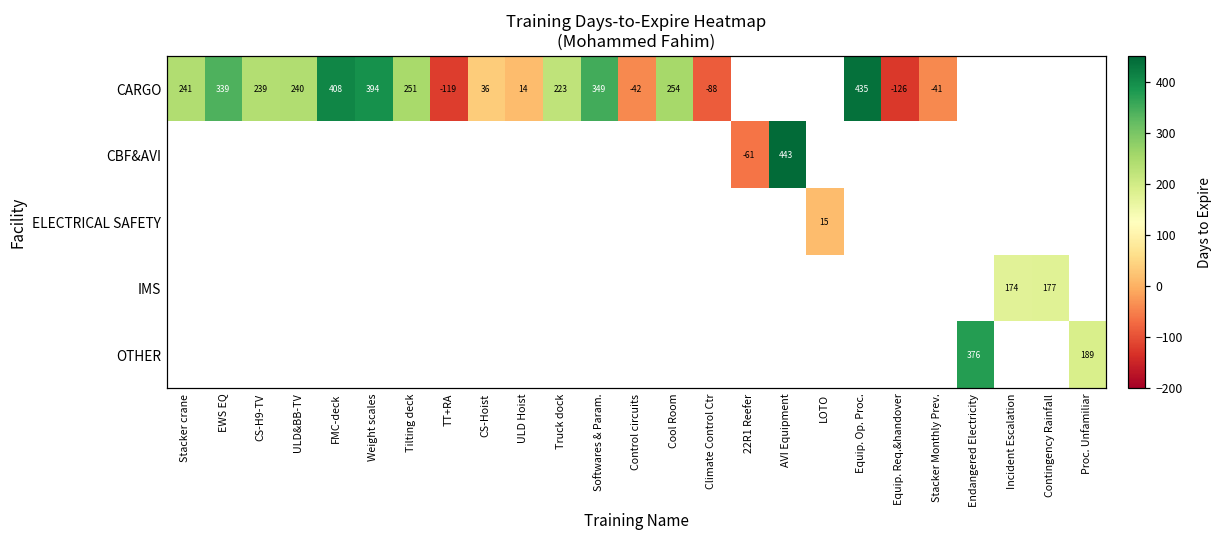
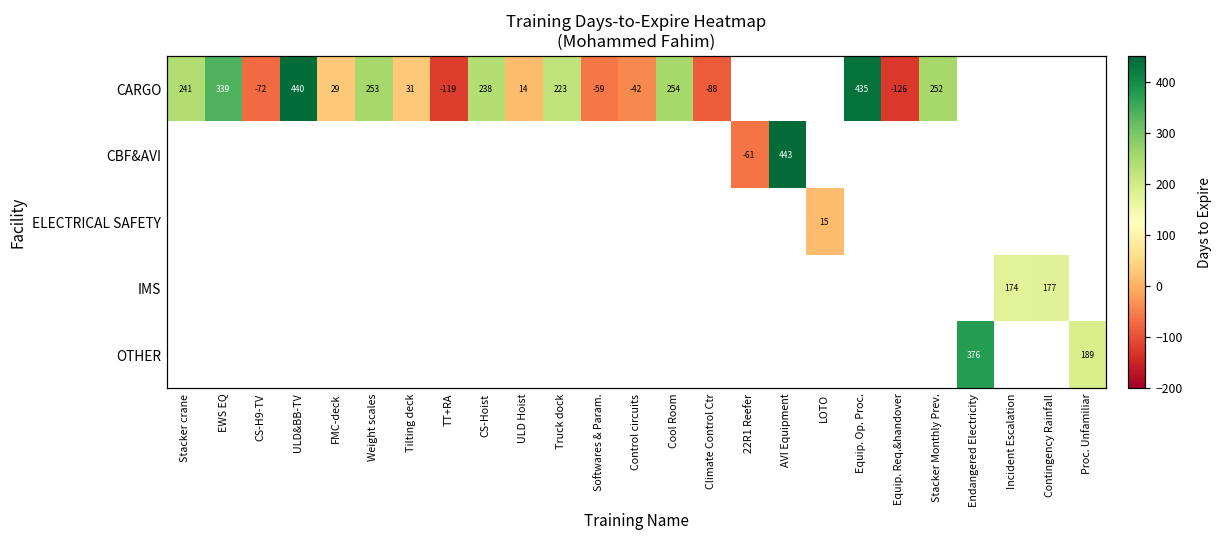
  {
    "CARGO": {
      "Stacker crane": 241,
      "EWS EQ": 339,
-     "CS-H9-TV": 239,
-     "ULD&BB-TV": 240,
-     "FMC-deck": 408,
-     "Weight scales": 394,
-     "Tilting deck": 251,
+     "CS-H9-TV": -72,
+     "ULD&BB-TV": 440,
+     "FMC-deck": 29,
+     "Weight scales": 253,
+     "Tilting deck": 31,
      "TT+RA": -119,
-     "CS-Hoist": 36,
+     "CS-Hoist": 238,
      "ULD Hoist": 14,
      "Truck dock": 223,
-     "Softwares & Param.": 349,
+     "Softwares & Param.": -59,
      "Control circuits": -42,
      "Cool Room": 254,
      "Climate Control Ctr": -88,
      "Equip. Op. Proc.": 435,
      "Equip. Req.&handover": -126,
-     "Stacker Monthly Prev.": -41
+     "Stacker Monthly Prev.": 252
    },
    "CBF&AVI": {
      "22R1 Reefer": -61,
      "AVI Equipment": 443
    },
    "ELECTRICAL SAFETY": {
      "LOTO": 15
    },
    "IMS": {
      "Incident Escalation": 174,
      "Contingency Rainfall": 177
    },
    "OTHER": {
      "Endangered Electricity": 376,
      "Proc. Unfamiliar": 189
    }
  }
